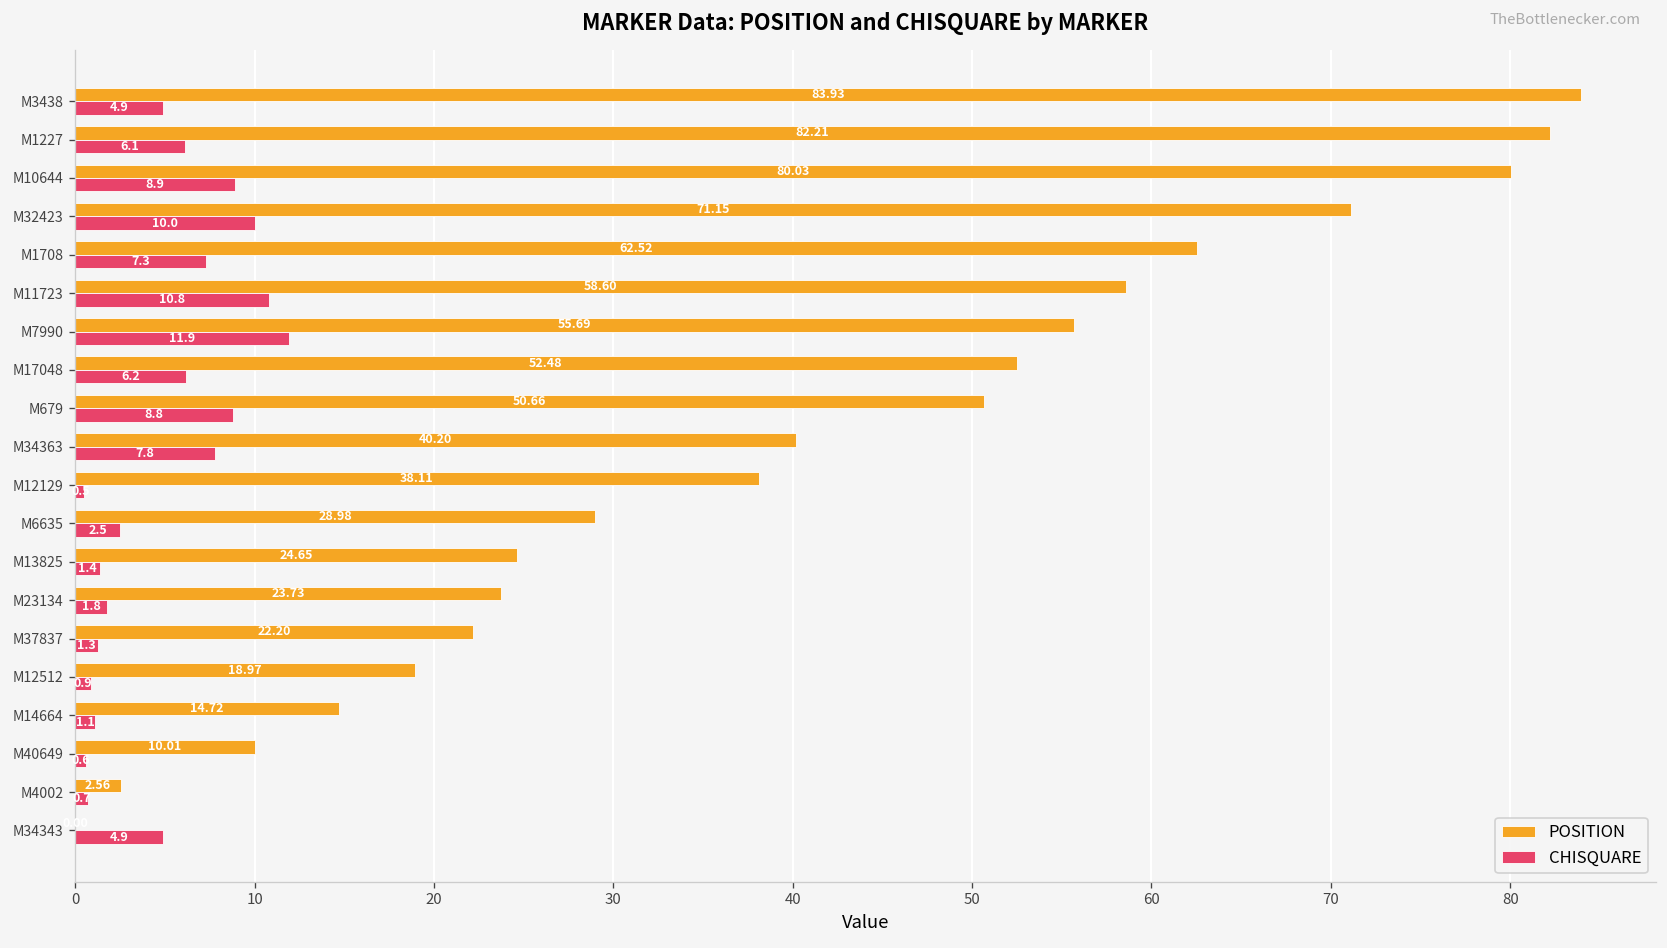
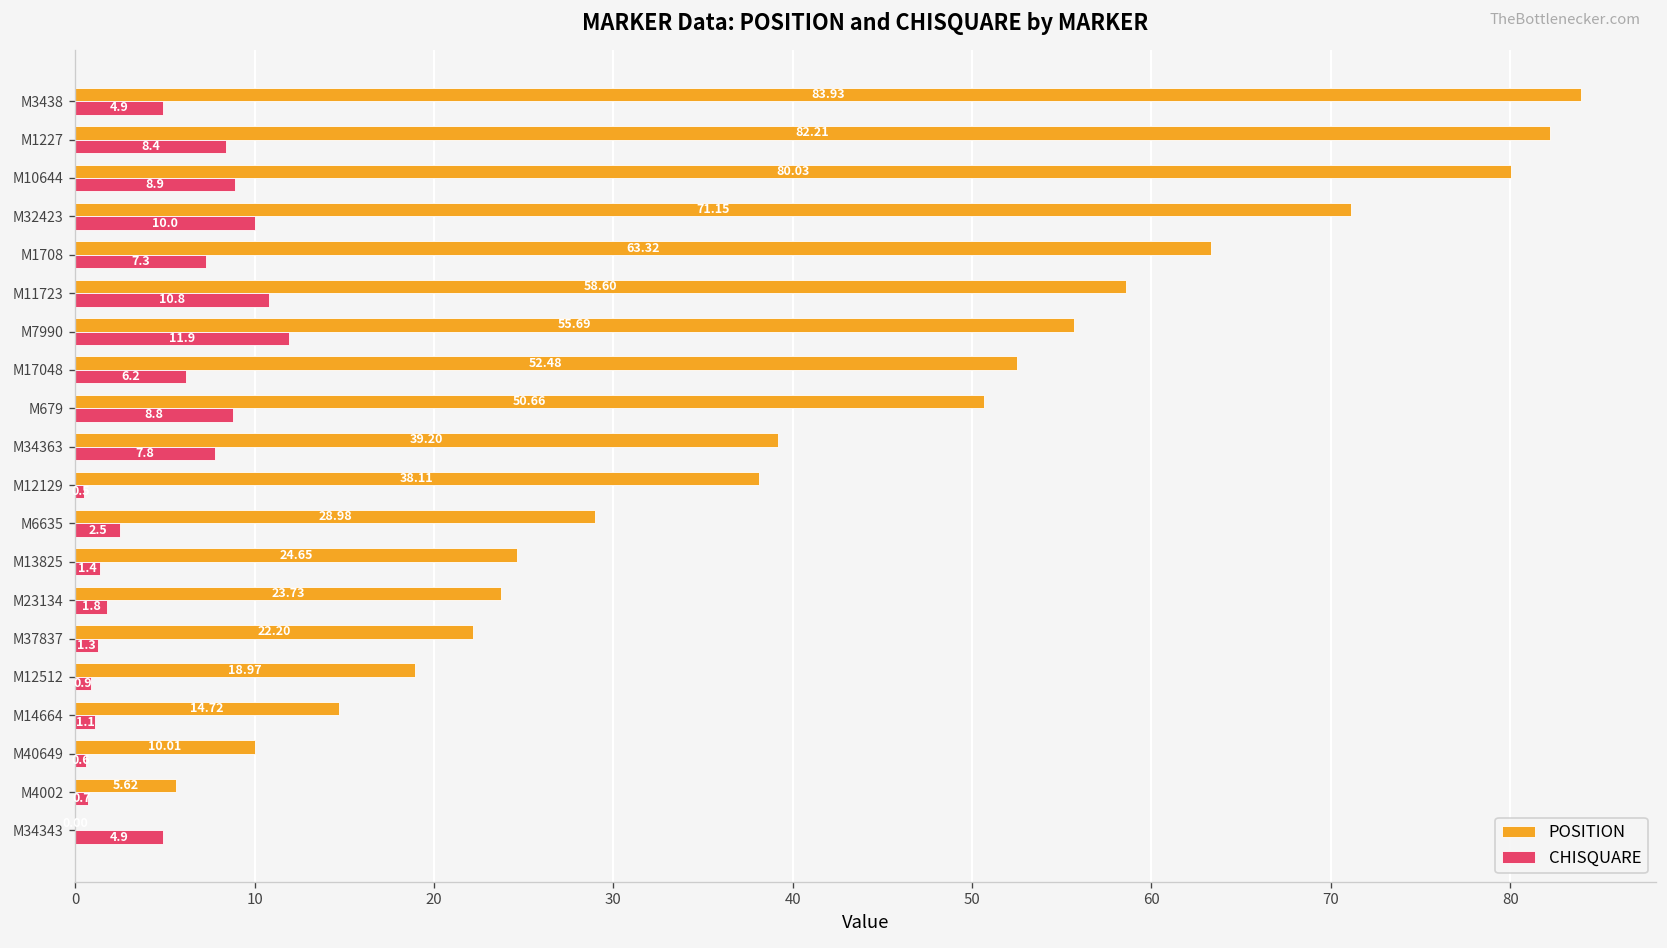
  {
    "POSITION": {
      "M3438": 83.93,
      "M1227": 82.21,
      "M10644": 80.03,
      "M32423": 71.15,
-     "M1708": 62.52,
+     "M1708": 63.32,
      "M11723": 58.60,
      "M7990": 55.69,
      "M17048": 52.48,
      "M679": 50.66,
-     "M34363": 40.20,
+     "M34363": 39.20,
      "M12129": 38.11,
      "M6635": 28.98,
      "M13825": 24.65,
      "M23134": 23.73,
      "M37837": 22.20,
      "M12512": 18.97,
      "M14664": 14.72,
      "M40649": 10.01,
-     "M4002": 2.56
+     "M4002": 5.62
    },
    "CHISQUARE": {
      "M3438": 4.9,
-     "M1227": 6.1,
+     "M1227": 8.4,
      "M10644": 8.9,
      "M32423": 10.0,
      "M1708": 7.3,
      "M11723": 10.8,
      "M7990": 11.9,
      "M17048": 6.2,
      "M679": 8.8,
      "M34363": 7.8,
      "M6635": 2.5,
      "M13825": 1.4,
      "M23134": 1.8,
      "M37837": 1.3,
      "M12512": 0.9,
      "M14664": 1.1,
      "M4002": 0.7,
      "M34343": 4.9
    }
  }
